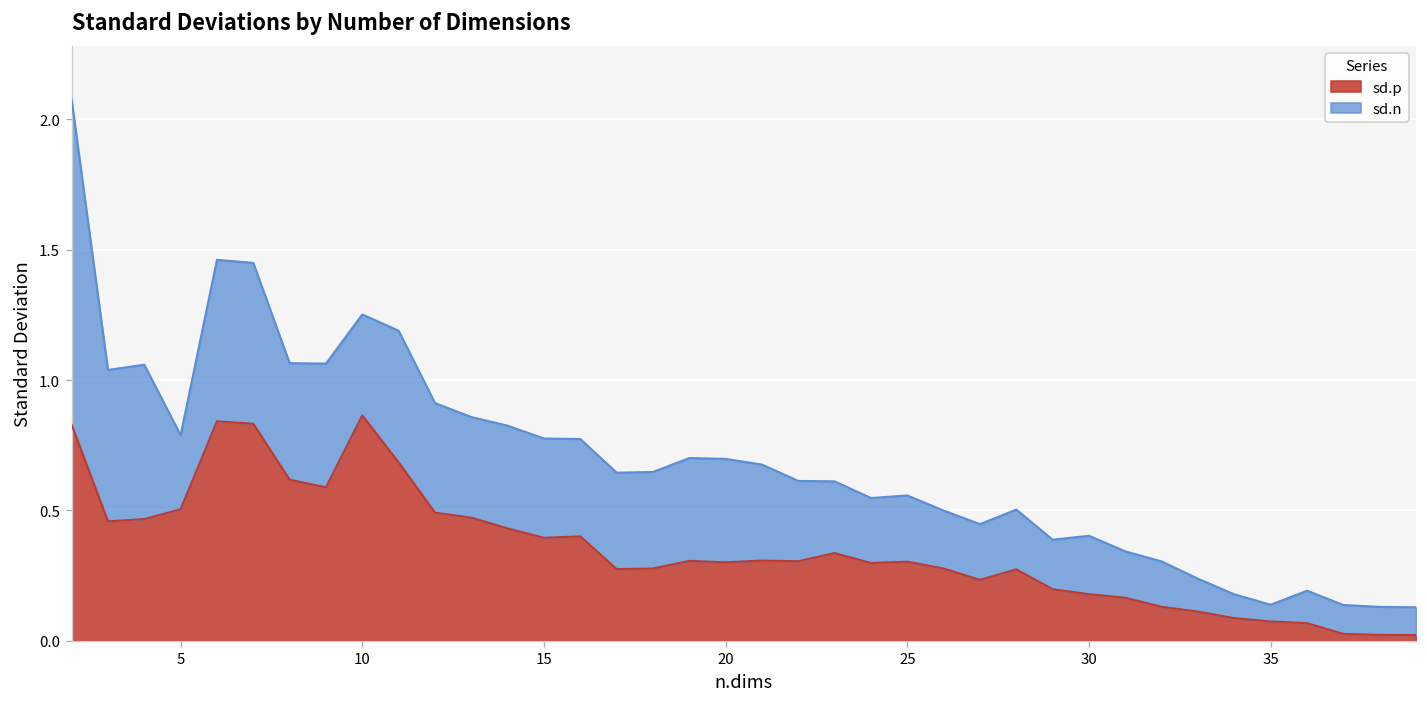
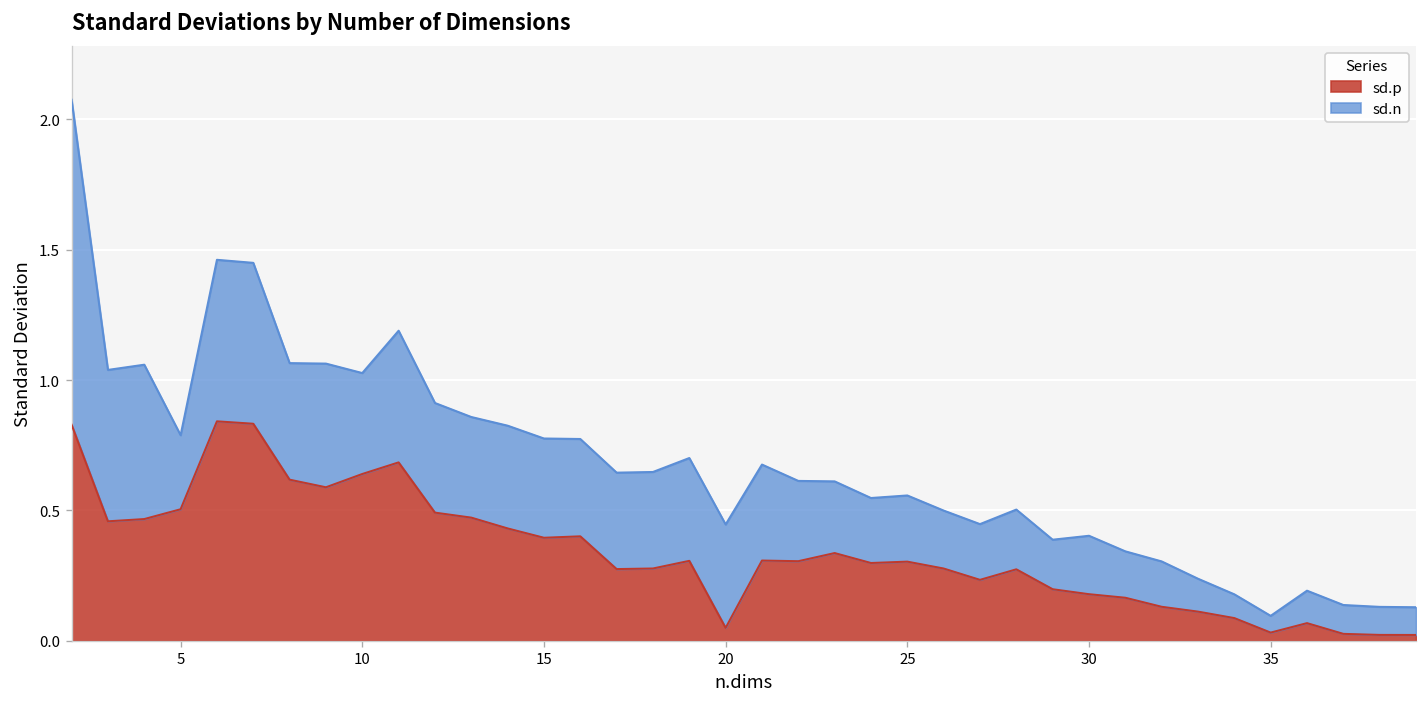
  {
    "sd.p": {
      "5": 0.50,
-     "10": 0.86,
+     "10": 0.64,
      "15": 0.39,
-     "20": 0.30,
+     "20": 0.05,
      "25": 0.30,
      "30": 0.18,
-     "35": 0.07
+     "35": 0.03
    },
    "sd.n": {
      "5": 0.28,
      "10": 0.39,
      "15": 0.38,
      "20": 0.40,
      "25": 0.25,
      "30": 0.22,
      "35": 0.06
    }
  }
